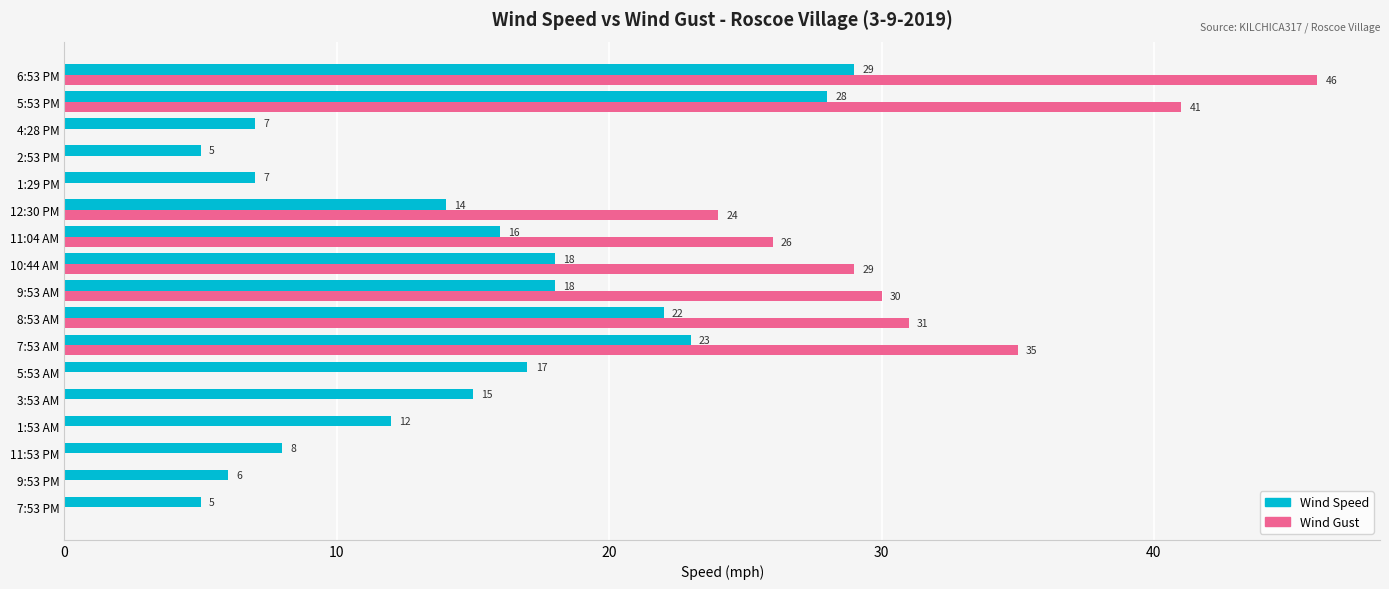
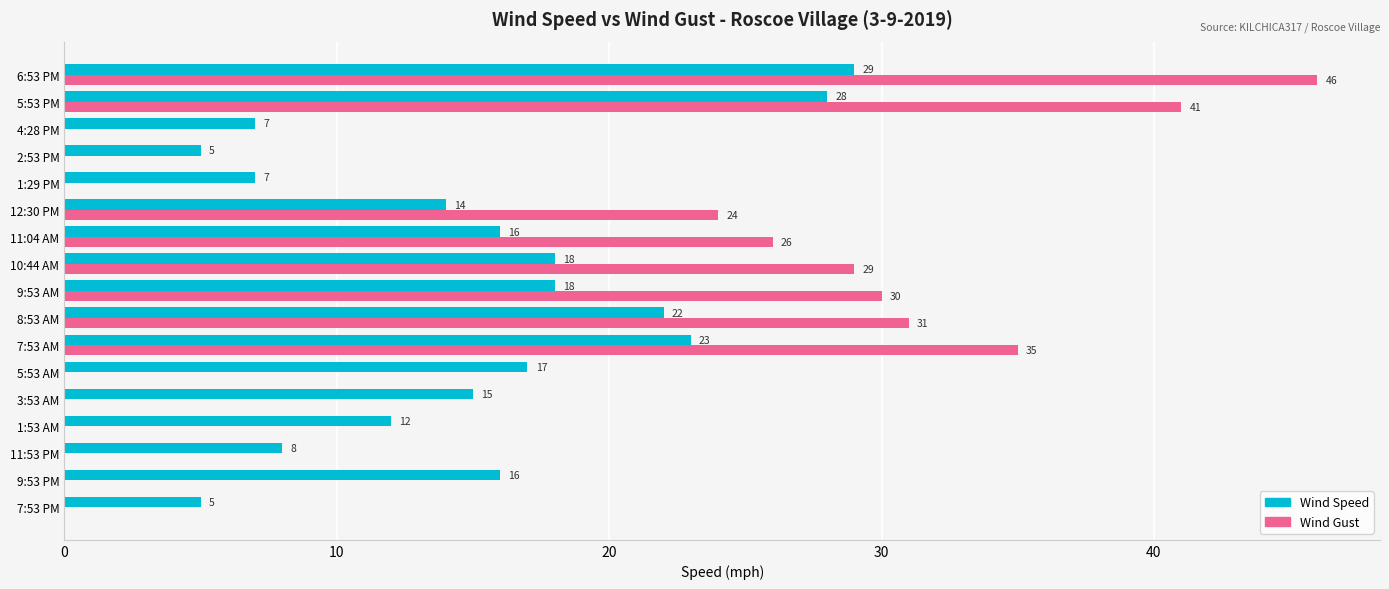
  {
    "Wind Speed": {
      "6:53 PM": 29,
      "5:53 PM": 28,
      "4:28 PM": 7,
      "2:53 PM": 5,
      "1:29 PM": 7,
      "12:30 PM": 14,
      "11:04 AM": 16,
      "10:44 AM": 18,
      "9:53 AM": 18,
      "8:53 AM": 22,
      "7:53 AM": 23,
      "5:53 AM": 17,
      "3:53 AM": 15,
      "1:53 AM": 12,
      "11:53 PM": 8,
-     "9:53 PM": 6,
+     "9:53 PM": 16,
      "7:53 PM": 5
    },
    "Wind Gust": {
      "6:53 PM": 46,
      "5:53 PM": 41,
      "12:30 PM": 24,
      "11:04 AM": 26,
      "10:44 AM": 29,
      "9:53 AM": 30,
      "8:53 AM": 31,
      "7:53 AM": 35
    }
  }
